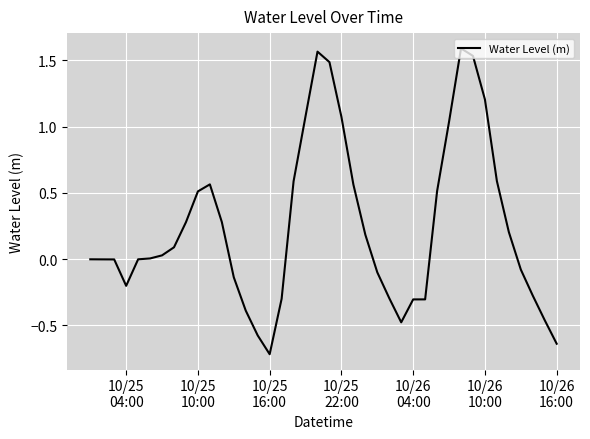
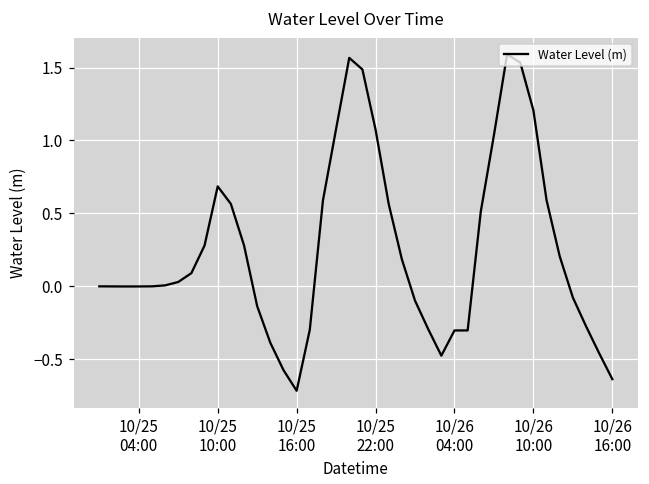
  {
-   "10/25 04:00": -0.20,
-   "10/25 10:00": 0.51,
+   "10/25 04:00": 0.00,
+   "10/25 10:00": 0.68,
    "10/25 16:00": -0.72,
    "10/25 22:00": 1.07,
    "10/26 04:00": -0.30,
    "10/26 10:00": 1.21,
    "10/26 16:00": -0.64
  }
